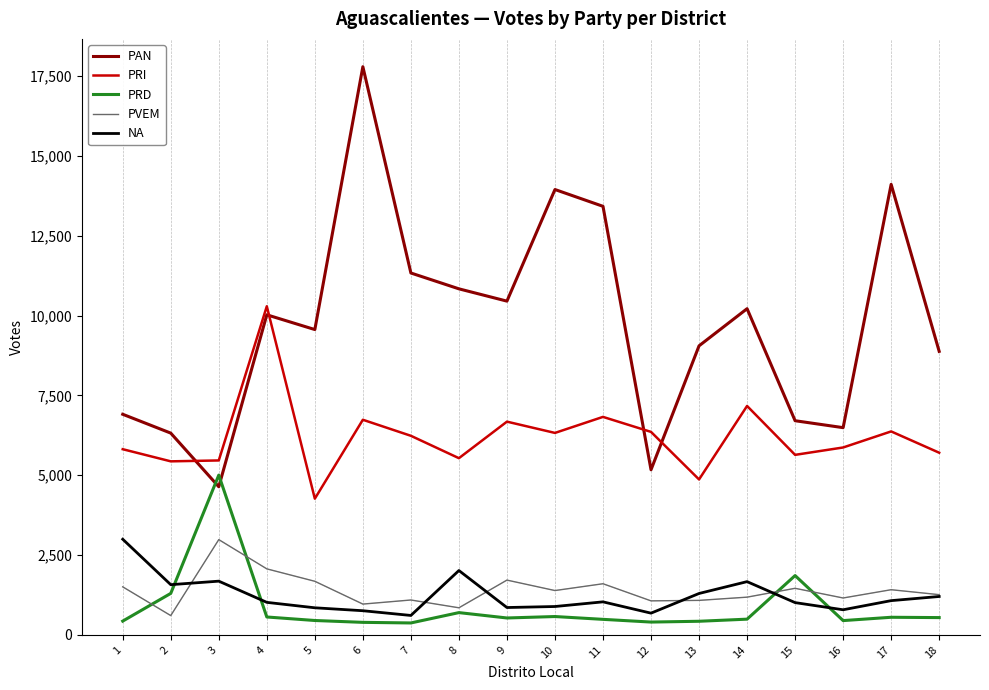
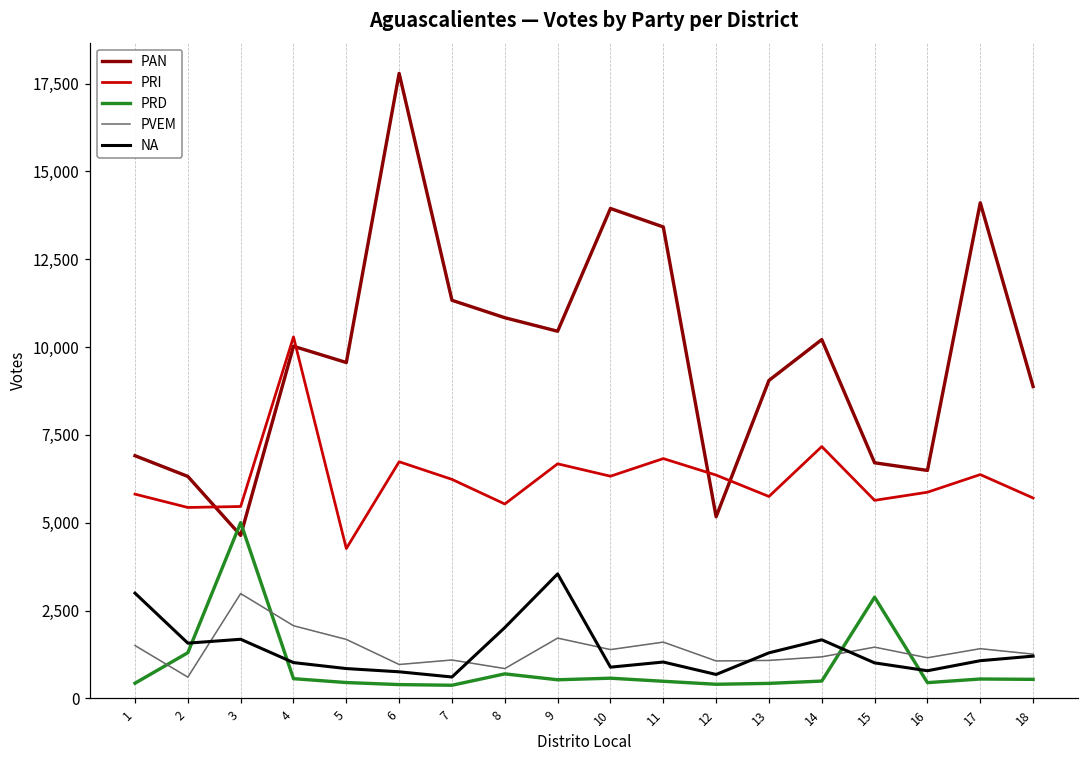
  {
    "PRI": {
-     "13": "4,900"
+     "13": "5,700"
    },
    "PRD": {
-     "15": "1,900"
+     "15": "2,900"
    },
    "NA": {
-     "9": "900"
+     "9": "3,500"
    }
  }
